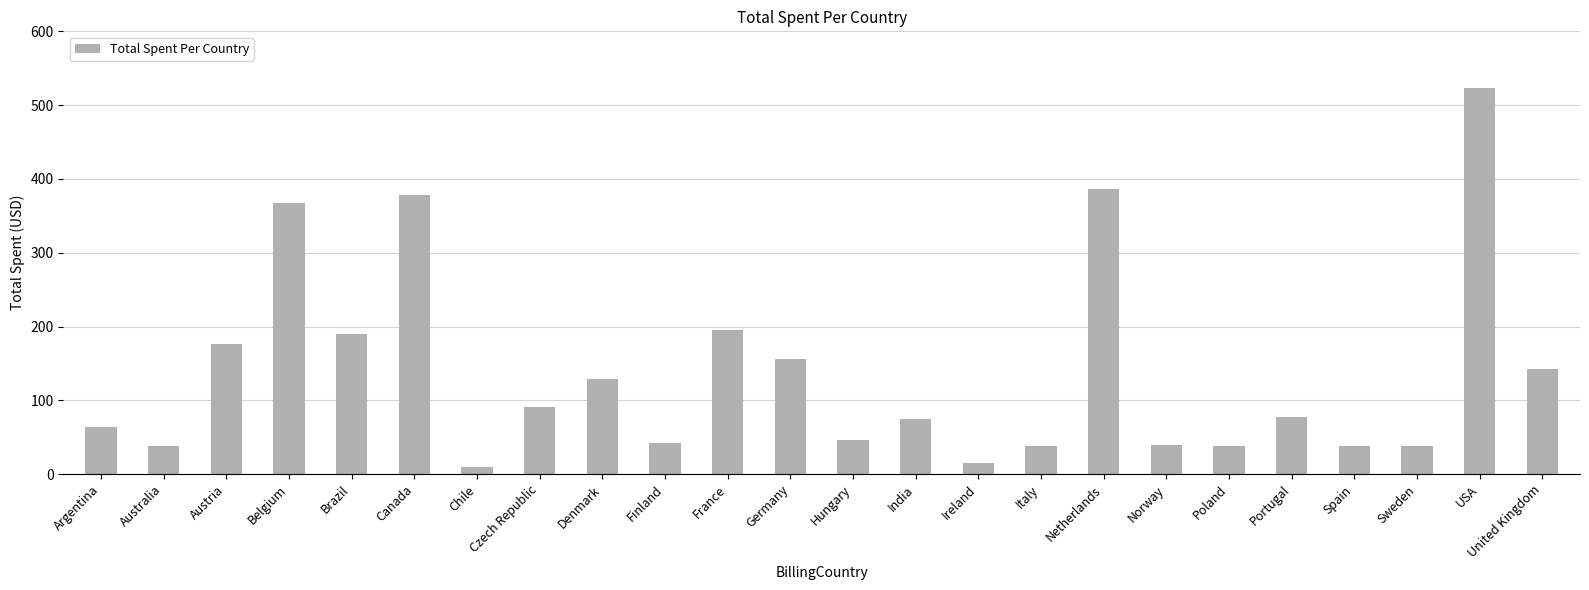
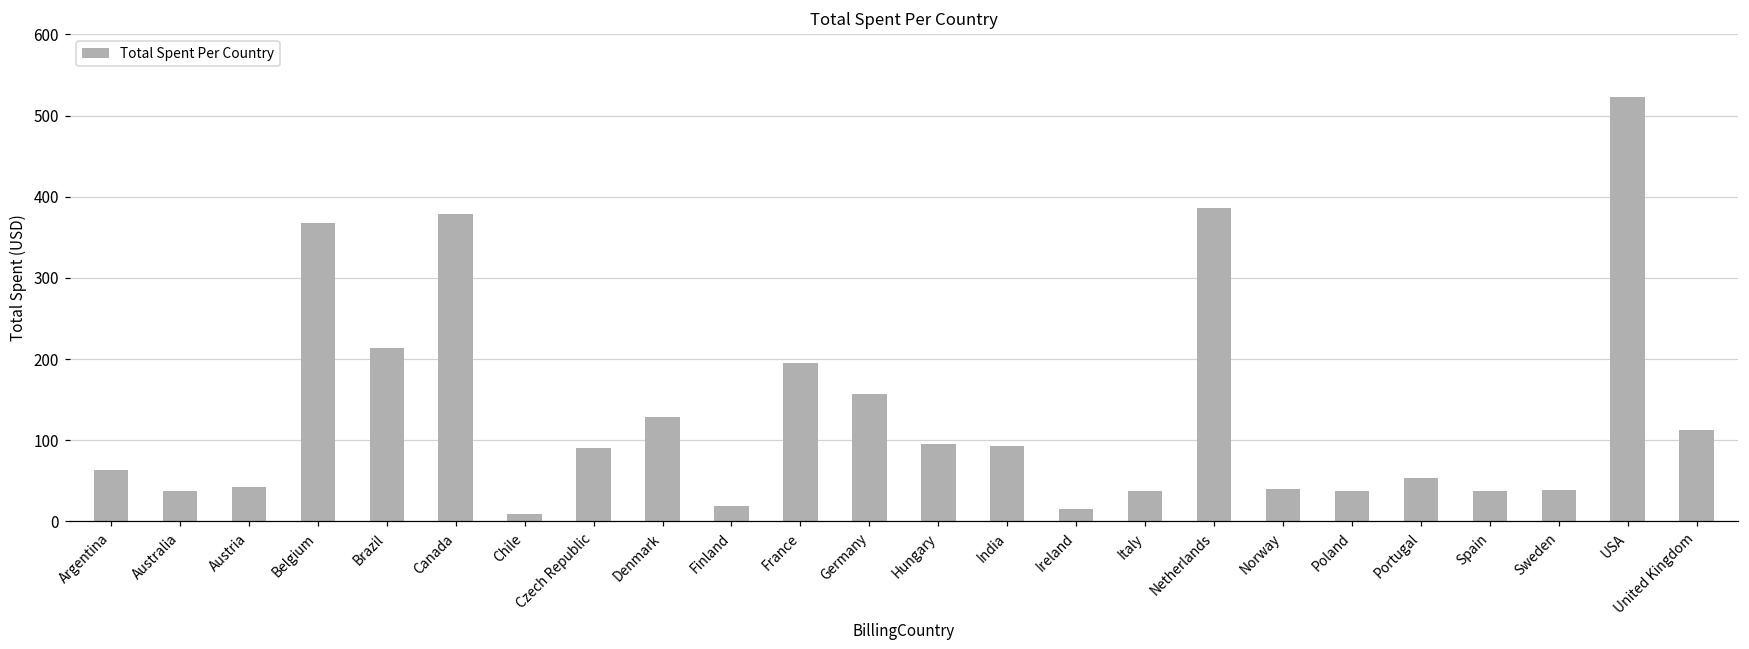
  {
    "Argentina": 60,
    "Australia": 40,
-   "Austria": 180,
+   "Austria": 40,
    "Belgium": 370,
-   "Brazil": 190,
+   "Brazil": 210,
    "Canada": 380,
    "Chile": 10,
    "Czech Republic": 90,
    "Denmark": 130,
-   "Finland": 40,
+   "Finland": 20,
    "France": 200,
    "Germany": 160,
-   "Hungary": 50,
-   "India": 80,
+   "Hungary": 90,
+   "India": 90,
    "Ireland": 20,
    "Italy": 40,
    "Netherlands": 390,
    "Norway": 40,
    "Poland": 40,
-   "Portugal": 80,
+   "Portugal": 50,
    "Spain": 40,
    "Sweden": 40,
    "USA": 520,
-   "United Kingdom": 140
+   "United Kingdom": 110
  }
